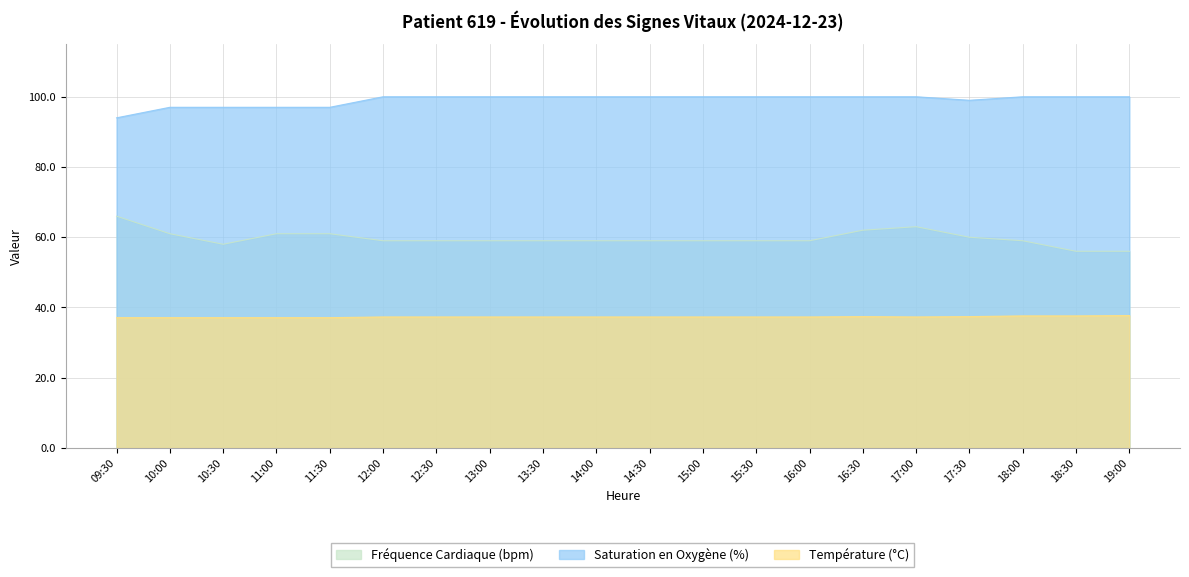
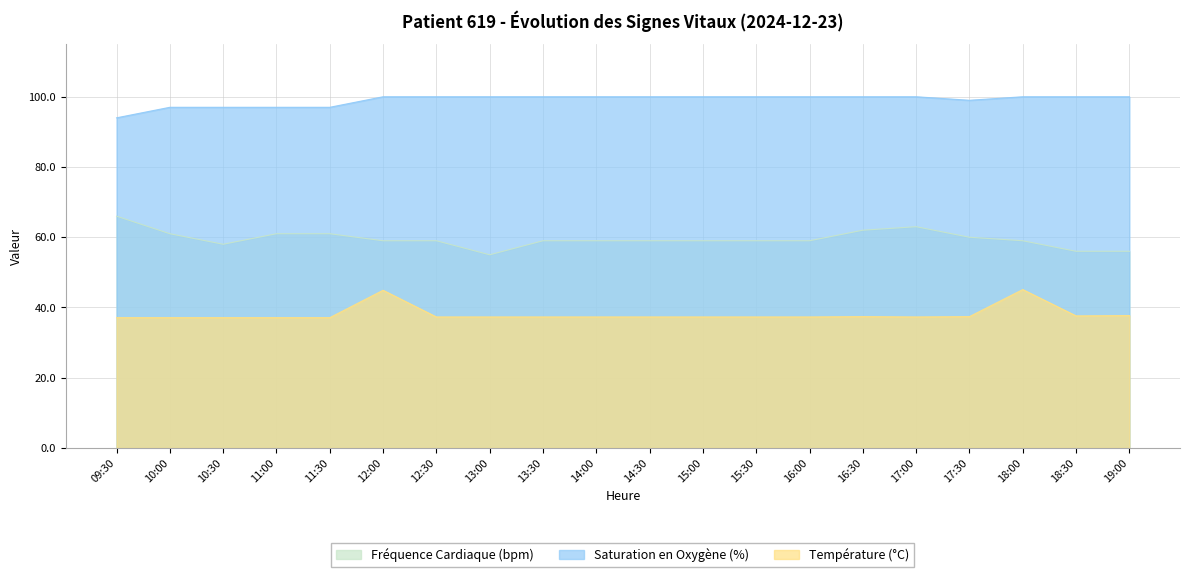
  {
    "Fréquence Cardiaque (bpm)": {
      "09:30": 66,
      "10:00": 61,
      "10:30": 58,
      "11:00": 61,
      "11:30": 61,
      "12:00": 59,
      "12:30": 59,
-     "13:00": 59,
+     "13:00": 55,
      "13:30": 59,
      "14:00": 59,
      "14:30": 59,
      "15:00": 59,
      "15:30": 59,
      "16:00": 59,
      "16:30": 62,
      "17:00": 63,
      "17:30": 60,
      "18:00": 59,
      "18:30": 56,
      "19:00": 56
    },
    "Saturation en Oxygène (%)": {
      "09:30": 94,
      "10:00": 97,
      "10:30": 97,
      "11:00": 97,
      "11:30": 97,
      "12:00": 100,
      "12:30": 100,
      "13:00": 100,
      "13:30": 100,
      "14:00": 100,
      "14:30": 100,
      "15:00": 100,
      "15:30": 100,
      "16:00": 100,
      "16:30": 100,
      "17:00": 100,
      "17:30": 99,
      "18:00": 100,
      "18:30": 100,
      "19:00": 100
    },
    "Température (°C)": {
      "09:30": 37,
      "10:00": 37,
      "10:30": 37,
      "11:00": 37,
      "11:30": 37,
-     "12:00": 37,
+     "12:00": 45,
      "12:30": 37,
      "13:00": 37,
      "13:30": 37,
      "14:00": 37,
      "14:30": 37,
      "15:00": 37,
      "15:30": 37,
      "16:00": 37,
      "16:30": 37,
      "17:00": 37,
      "17:30": 37,
-     "18:00": 38,
+     "18:00": 45,
      "18:30": 38,
      "19:00": 38
    }
  }
